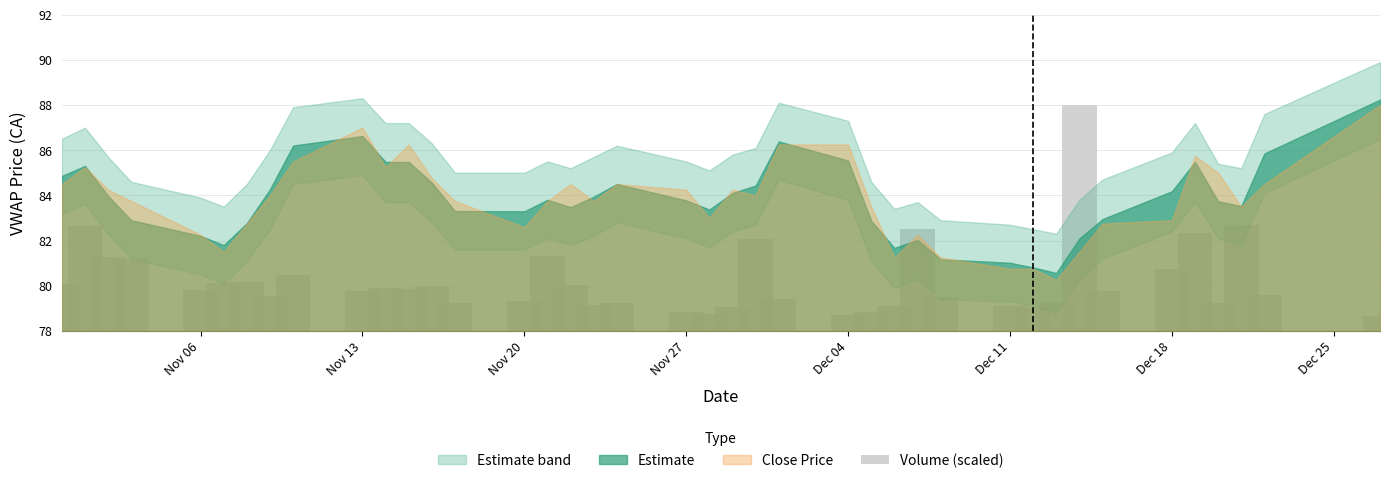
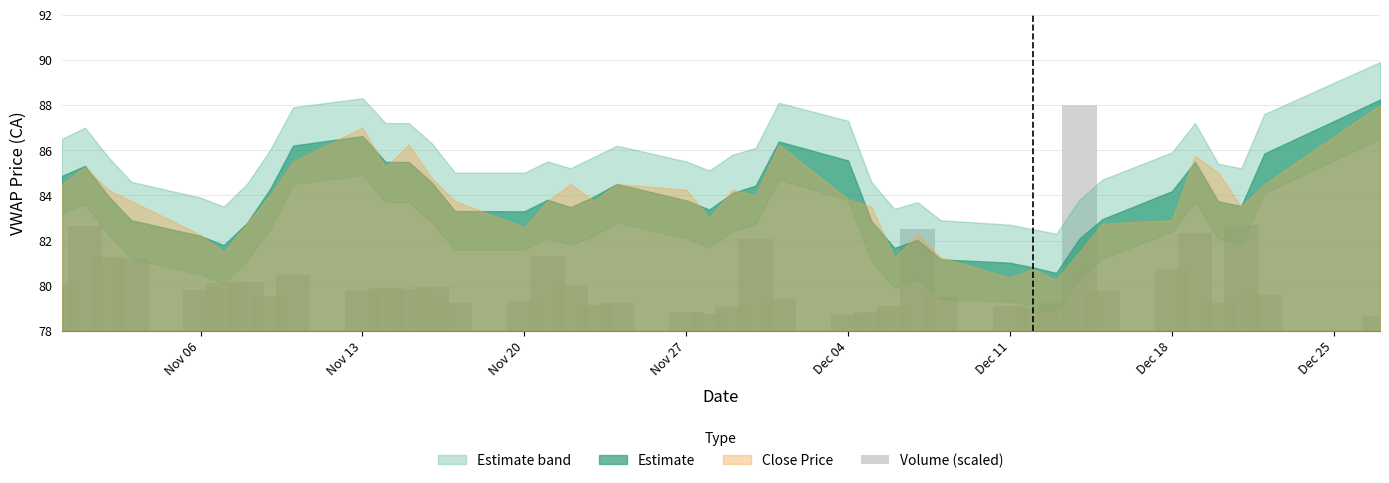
  {
    "Close Price": {
      "Nov 13": 87.0,
      "Nov 20": 82.6,
      "Nov 27": 84.3,
-     "Dec 04": 86.3,
-     "Dec 11": 80.8,
+     "Dec 04": 83.8,
+     "Dec 11": 80.4,
      "Dec 18": 82.9
    }
  }
